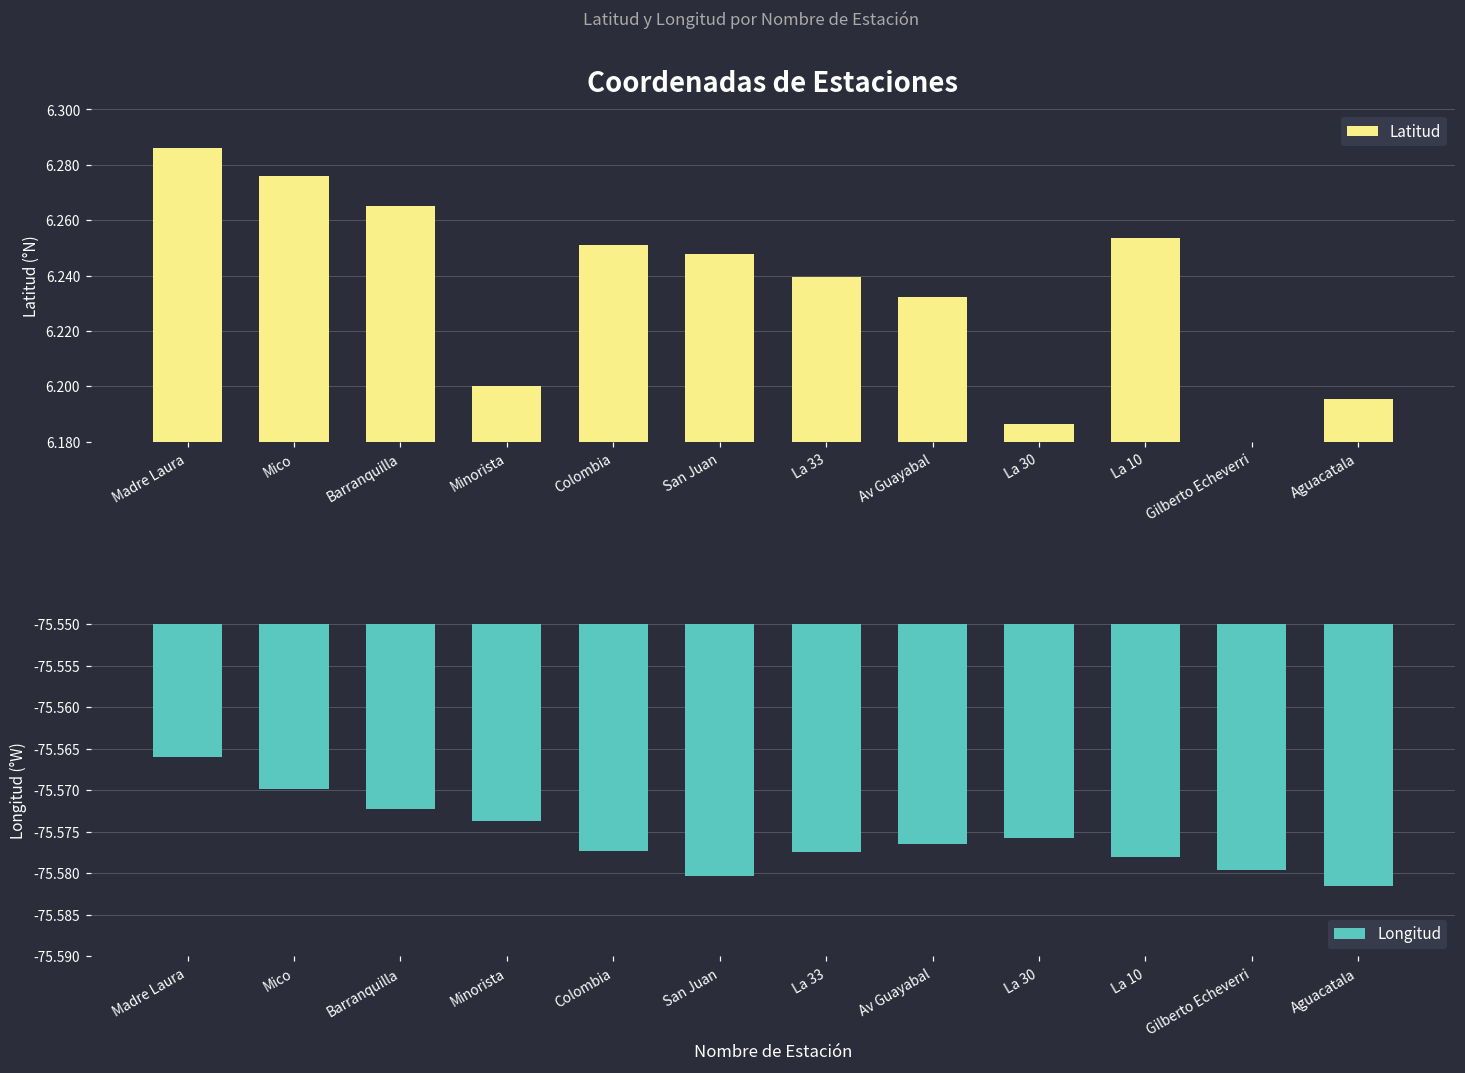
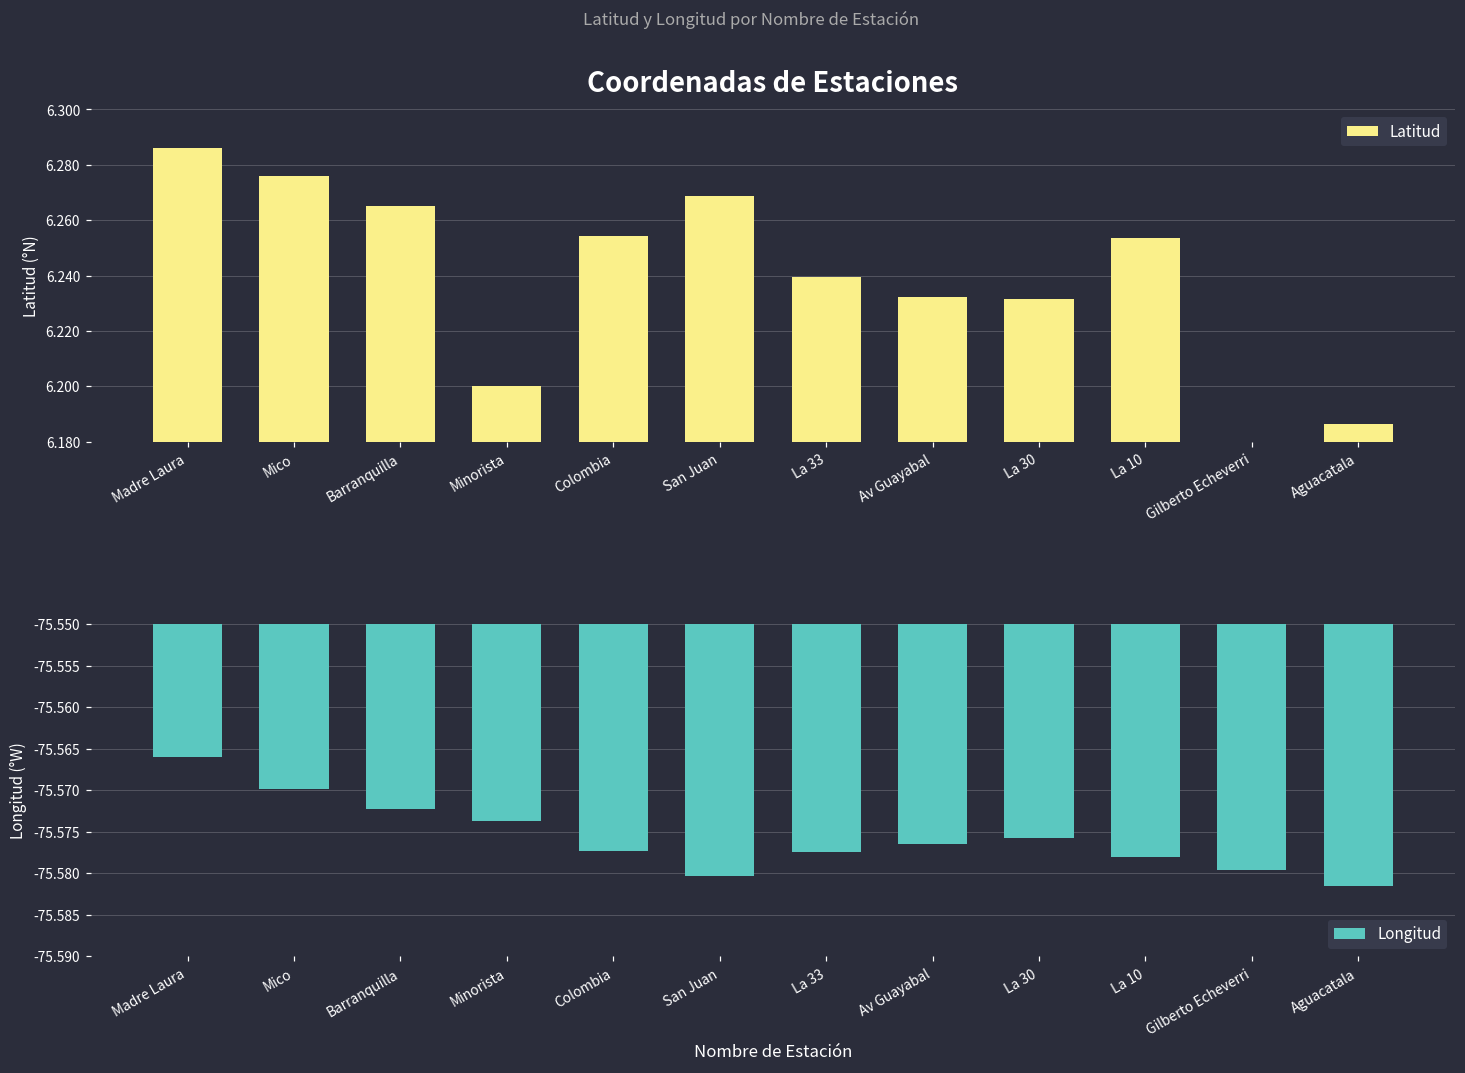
  {
    "Coordenadas de Estaciones": {
      "Madre Laura": 6.286,
      "Mico": 6.276,
      "Barranquilla": 6.265,
      "Minorista": 6.200,
-     "Colombia": 6.251,
-     "San Juan": 6.248,
+     "Colombia": 6.254,
+     "San Juan": 6.269,
      "La 33": 6.240,
      "Av Guayabal": 6.232,
-     "La 30": 6.186,
+     "La 30": 6.231,
      "La 10": 6.253,
-     "Aguacatala": 6.195
+     "Aguacatala": 6.187
    }
  }
